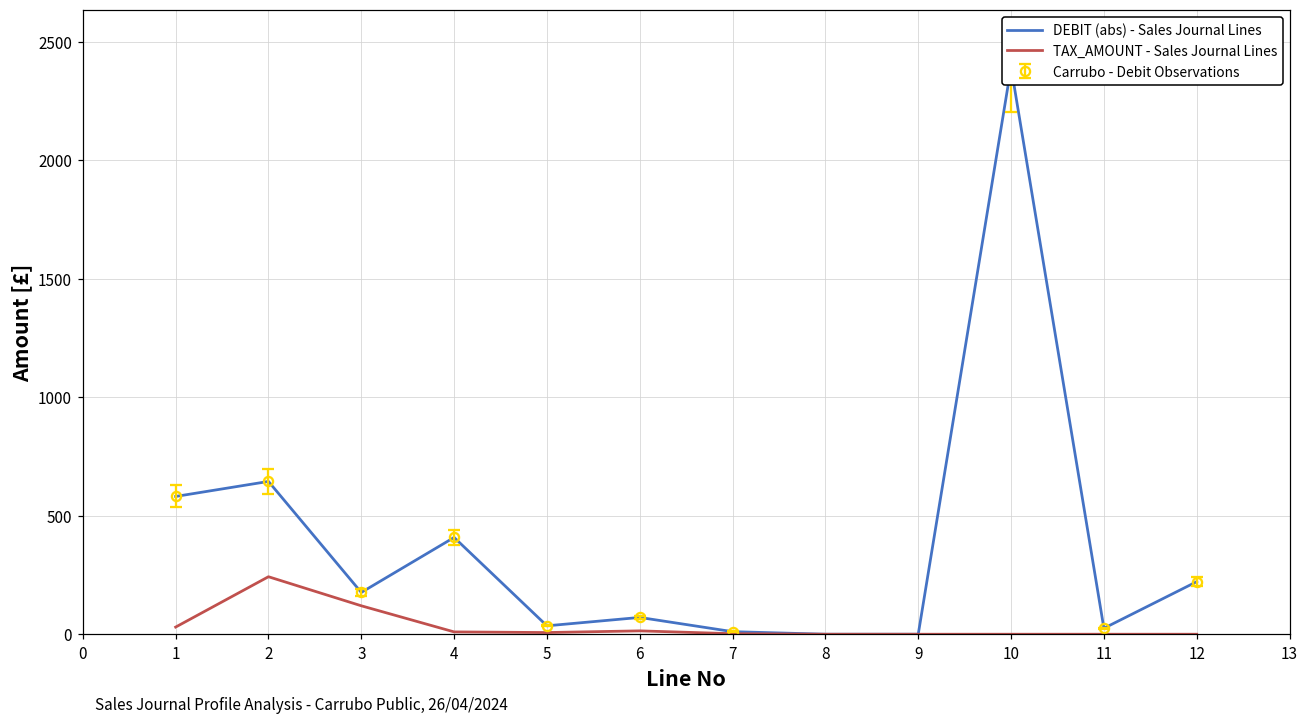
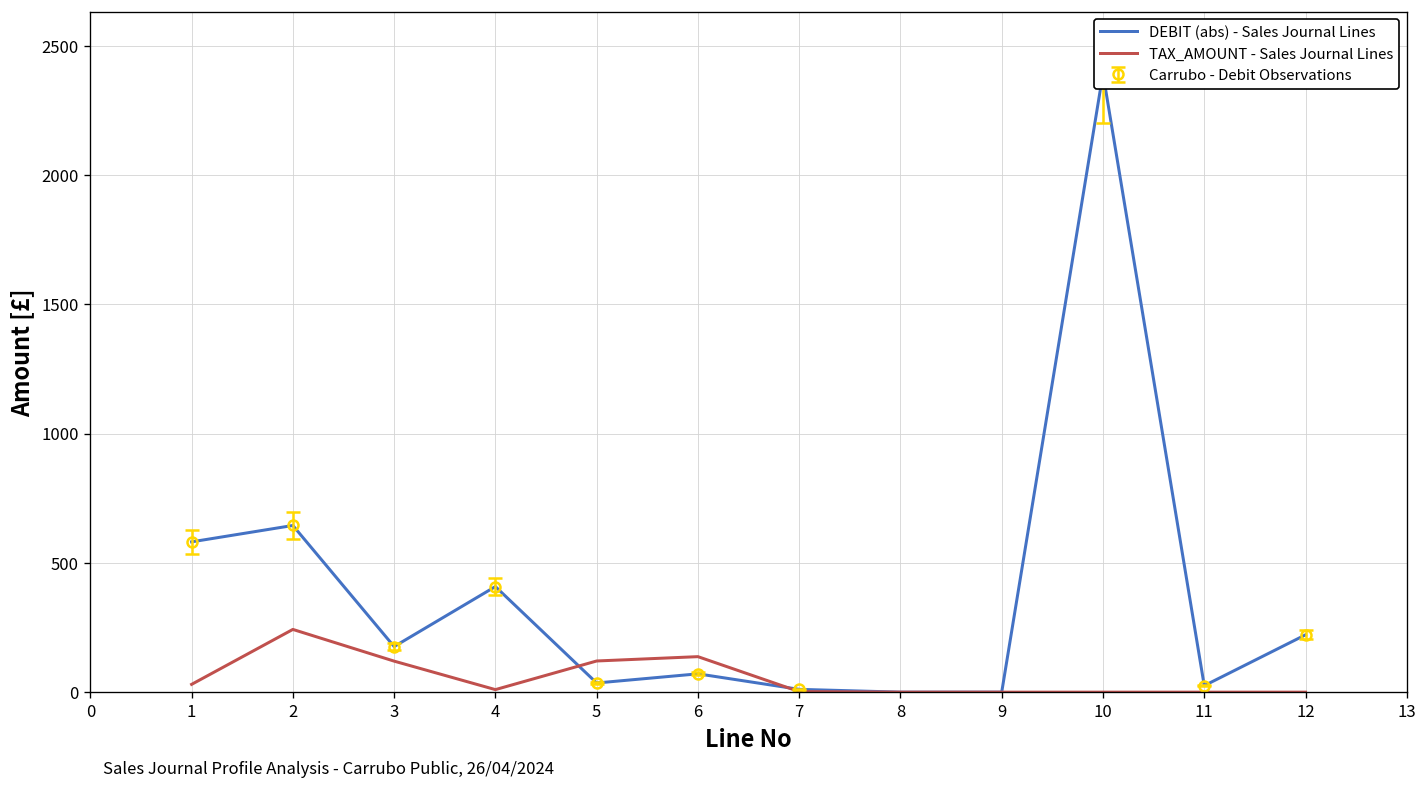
  {
    "TAX_AMOUNT - Sales Journal Lines": {
      "1": 30,
      "2": 240,
      "3": 120,
      "4": 10,
-     "5": 10,
-     "6": 10,
+     "5": 120,
+     "6": 140,
      "10": 0,
      "11": 0,
      "12": 0
    }
  }
